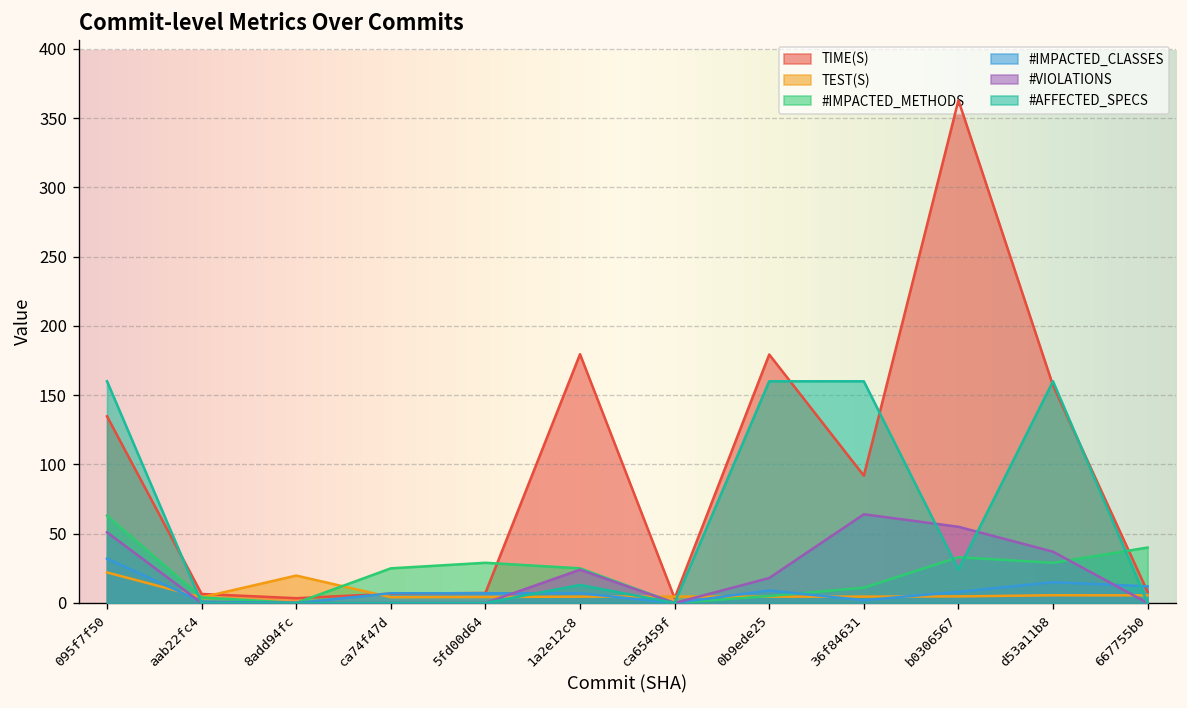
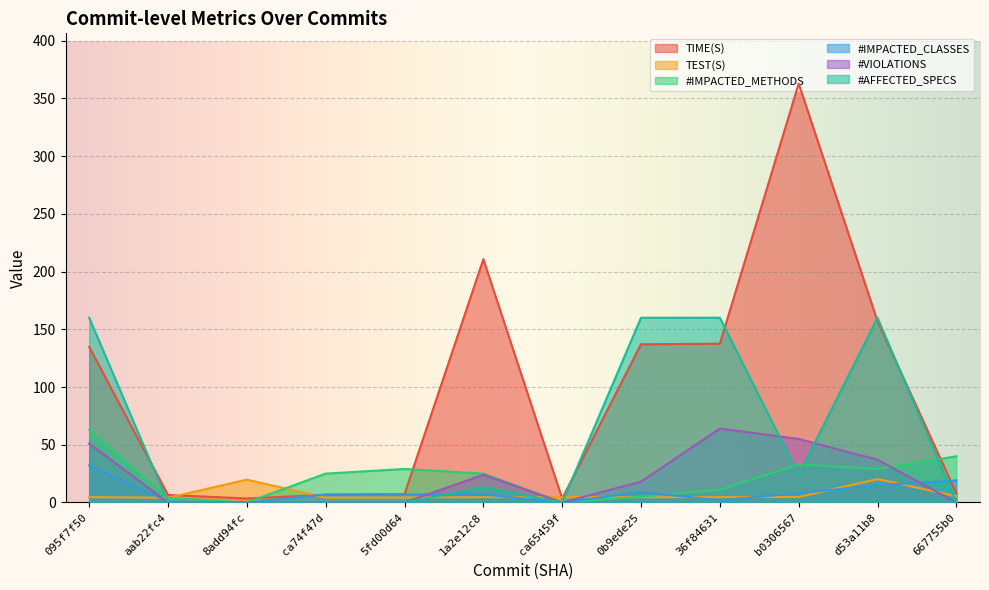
  {
    "TIME(S)": {
      "095f7f50": 135,
      "aab22fc4": 6,
      "8add94fc": 3,
-     "1a2e12c8": 180,
-     "0b9ede25": 179,
-     "36f84631": 92,
+     "1a2e12c8": 211,
+     "0b9ede25": 137,
+     "36f84631": 138,
      "d53a11b8": 157,
      "667755b0": 8
    },
    "TEST(S)": {
-     "095f7f50": 22,
+     "095f7f50": 5,
      "8add94fc": 20,
      "ca74f47d": 4,
      "5fd00d64": 4,
      "1a2e12c8": 5,
      "36f84631": 5,
      "b0306567": 5,
-     "d53a11b8": 6,
+     "d53a11b8": 20,
      "667755b0": 5
    },
    "#IMPACTED_CLASSES": {
      "095f7f50": 32,
      "1a2e12c8": 7,
      "0b9ede25": 9,
      "36f84631": 2,
      "b0306567": 8,
      "d53a11b8": 15,
-     "667755b0": 12
+     "667755b0": 19
    },
    "#VIOLATIONS": {
      "095f7f50": 51,
      "0b9ede25": 18,
      "36f84631": 64,
      "b0306567": 55,
      "d53a11b8": 37
    }
  }
